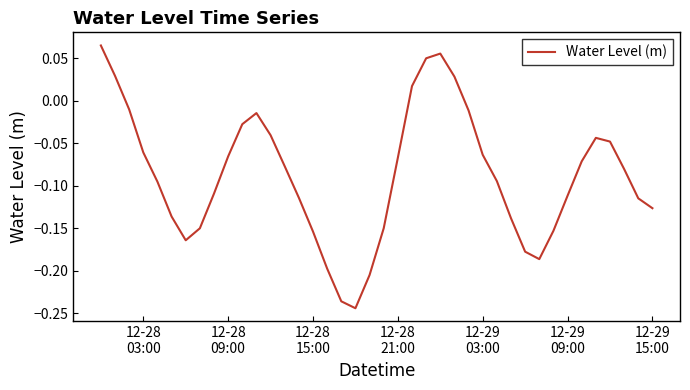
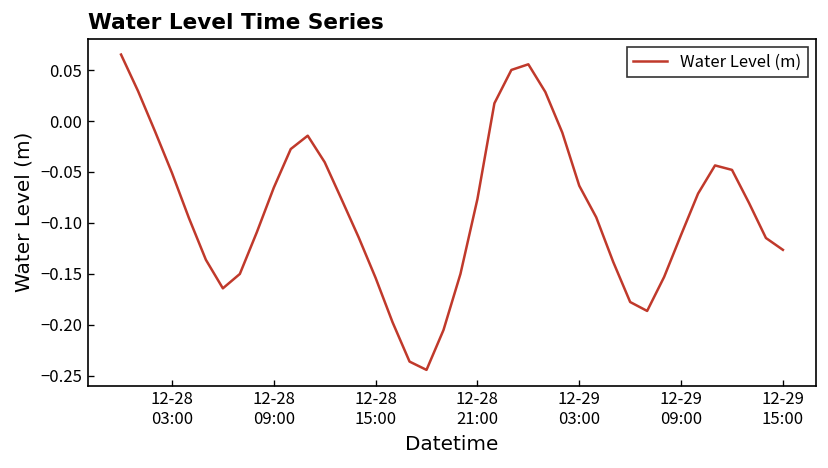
  {
-   "12-28 03:00": -0.06,
+   "12-28 03:00": -0.05,
    "12-28 09:00": -0.07,
    "12-28 15:00": -0.15,
-   "12-28 21:00": -0.07,
+   "12-28 21:00": -0.08,
    "12-29 03:00": -0.06,
    "12-29 09:00": -0.11,
    "12-29 15:00": -0.13
  }
